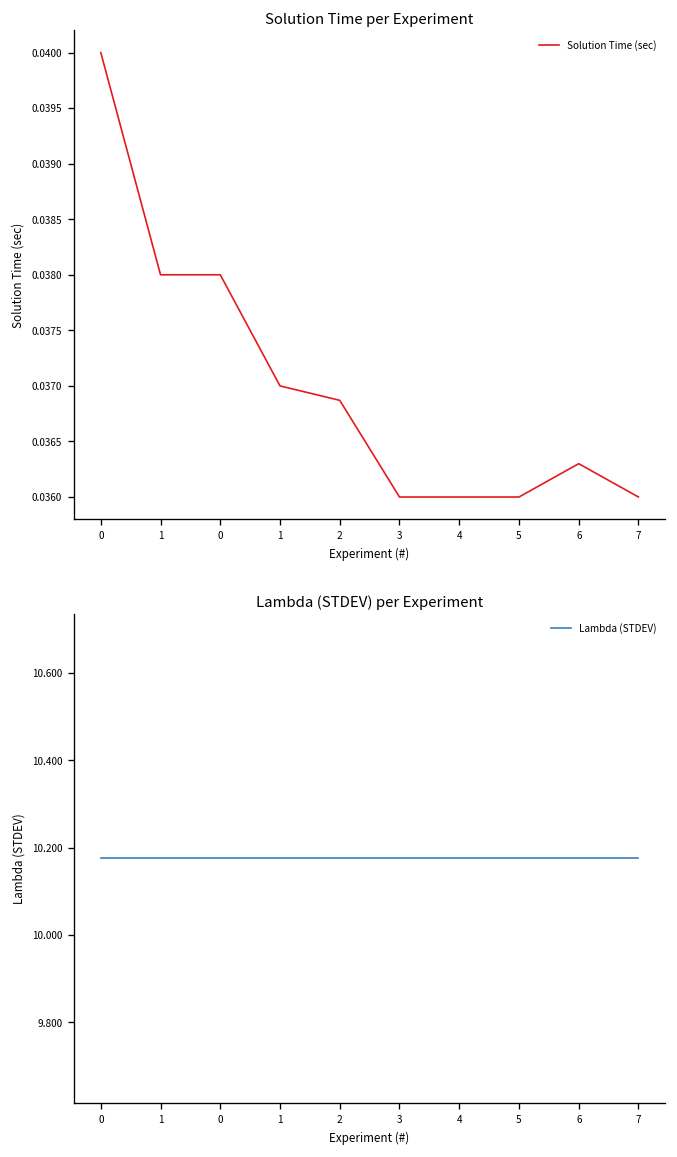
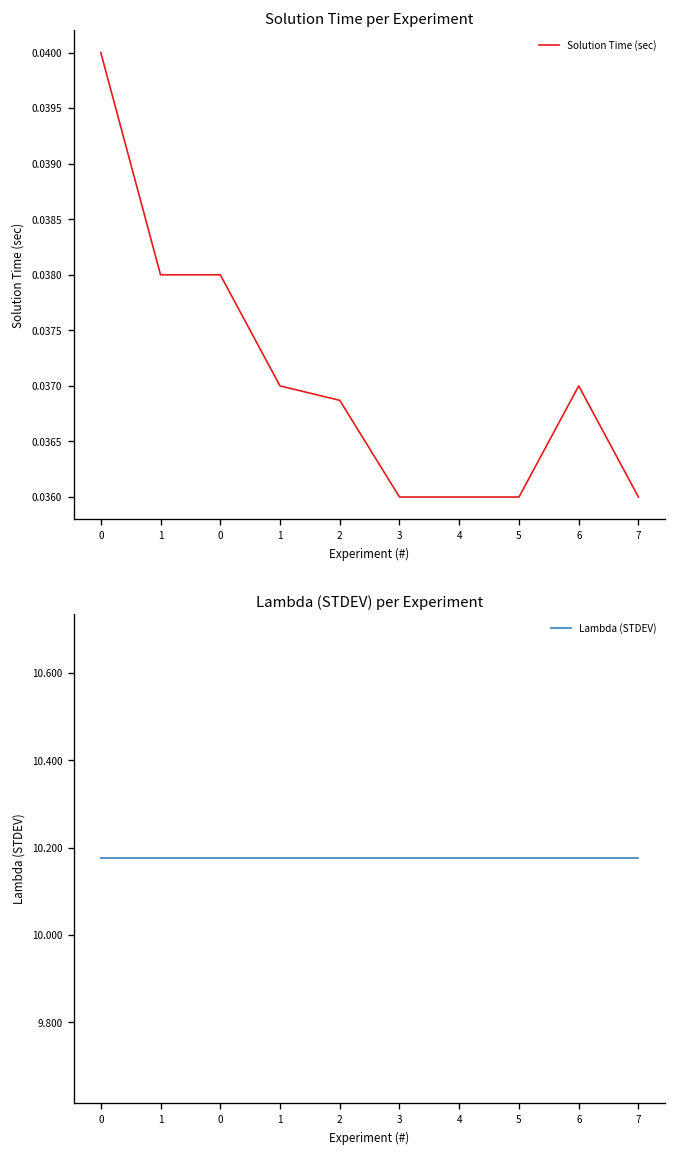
  {
    "Solution Time per Experiment": {
      "2": 0.0369,
      "3": 0.0360,
      "4": 0.0360,
      "5": 0.0360,
-     "6": 0.0363,
+     "6": 0.0370,
      "7": 0.0360
    },
    "Lambda (STDEV) per Experiment": {
      "2": 10.18,
      "3": 10.18,
      "4": 10.18,
      "5": 10.18,
      "6": 10.18,
      "7": 10.18
    }
  }
